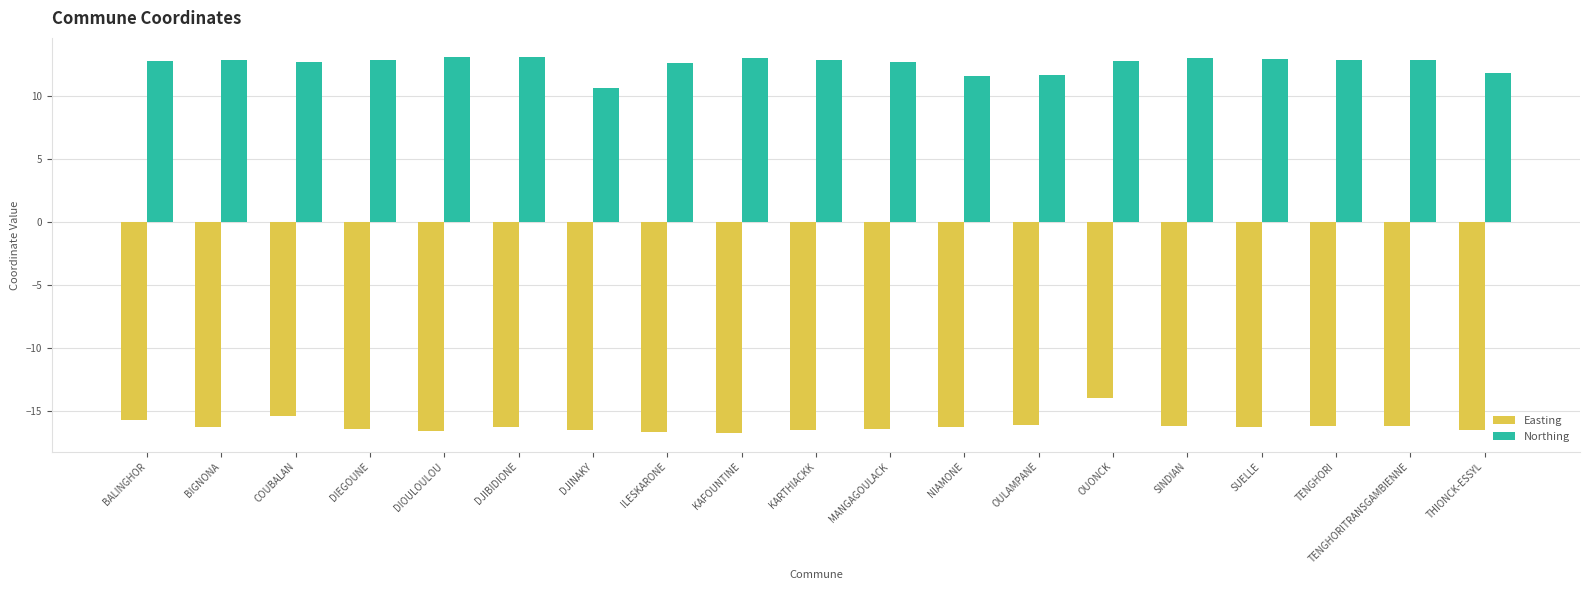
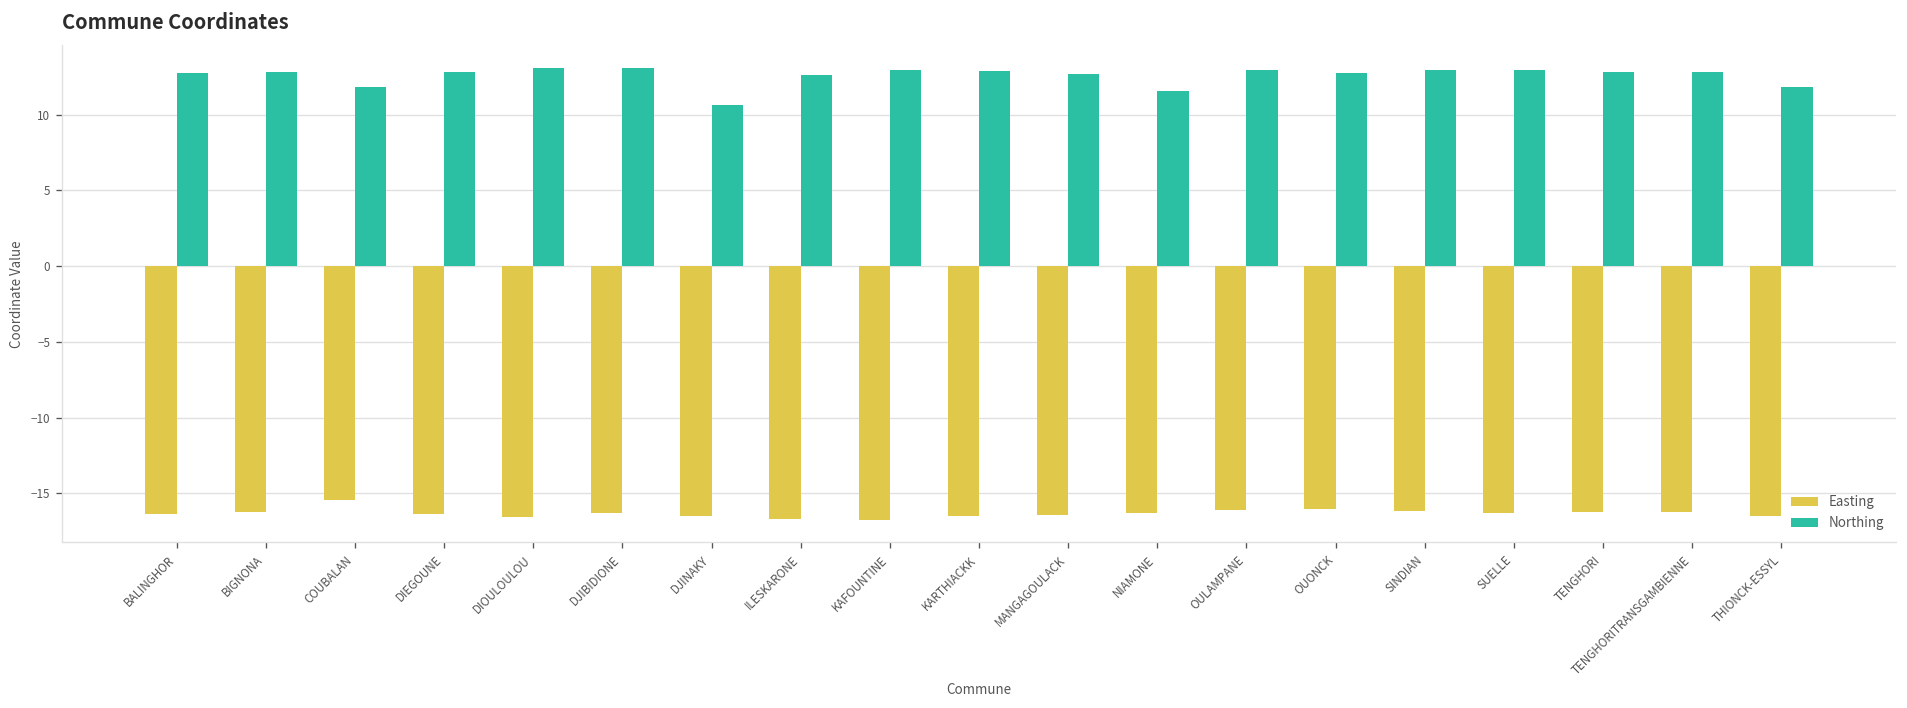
  {
    "Easting": {
-     "BALINGHOR": -15.7,
+     "BALINGHOR": -16.4,
      "BIGNONA": -16.2,
      "COUBALAN": -15.4,
      "DIEGOUNE": -16.4,
      "DIOULOULOU": -16.6,
      "DJIBIDIONE": -16.3,
      "DJINAKY": -16.5,
      "ILESKARONE": -16.7,
      "KAFOUNTINE": -16.7,
      "KARTHIACKK": -16.5,
      "MANGAGOULACK": -16.4,
      "NIAMONE": -16.3,
      "OULAMPANE": -16.1,
-     "OUONCK": -14.0,
+     "OUONCK": -16.1,
      "SINDIAN": -16.2,
      "SUELLE": -16.3,
      "TENGHORI": -16.2,
      "TENGHORITRANSGAMBIENNE": -16.2,
      "THIONCK-ESSYL": -16.5
    },
    "Northing": {
      "BALINGHOR": 12.8,
      "BIGNONA": 12.8,
-     "COUBALAN": 12.7,
+     "COUBALAN": 11.9,
      "DIEGOUNE": 12.8,
      "DIOULOULOU": 13.1,
      "DJIBIDIONE": 13.1,
      "DJINAKY": 10.6,
      "ILESKARONE": 12.6,
      "KAFOUNTINE": 13.0,
      "KARTHIACKK": 12.9,
      "MANGAGOULACK": 12.7,
      "NIAMONE": 11.5,
-     "OULAMPANE": 11.6,
+     "OULAMPANE": 12.9,
      "OUONCK": 12.8,
      "SINDIAN": 13.0,
      "SUELLE": 12.9,
      "TENGHORI": 12.8,
      "TENGHORITRANSGAMBIENNE": 12.8,
      "THIONCK-ESSYL": 11.8
    }
  }
